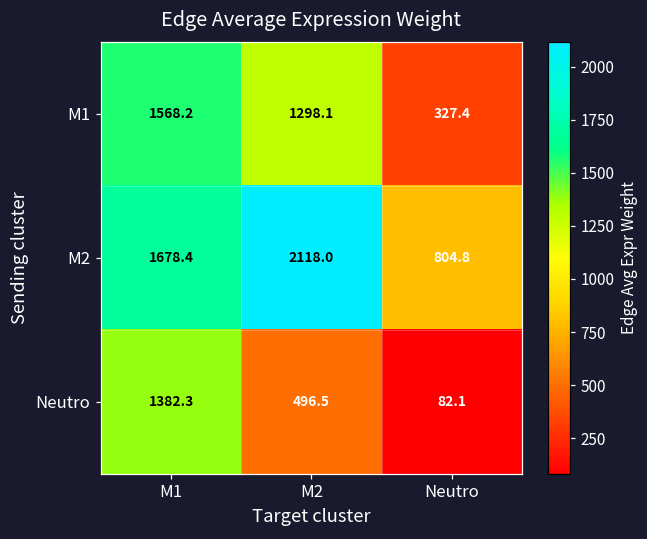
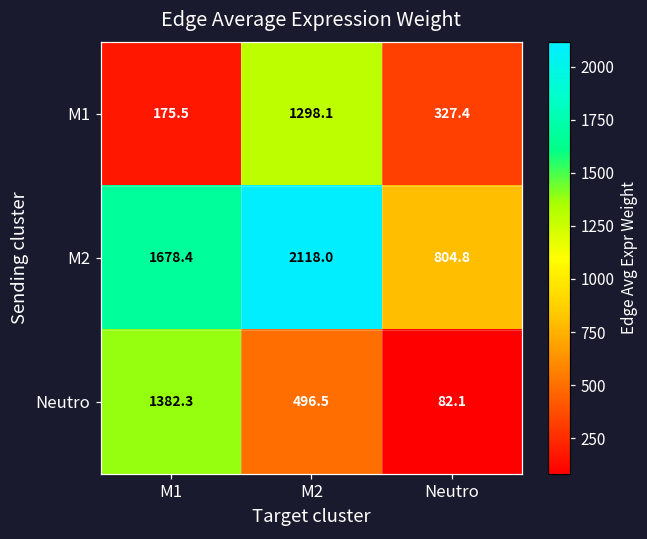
  {
    "M1": {
-     "M1": 1568.2,
+     "M1": 175.5,
      "M2": 1298.1,
      "Neutro": 327.4
    },
    "M2": {
      "M1": 1678.4,
      "M2": 2118.0,
      "Neutro": 804.8
    },
    "Neutro": {
      "M1": 1382.3,
      "M2": 496.5,
      "Neutro": 82.1
    }
  }
